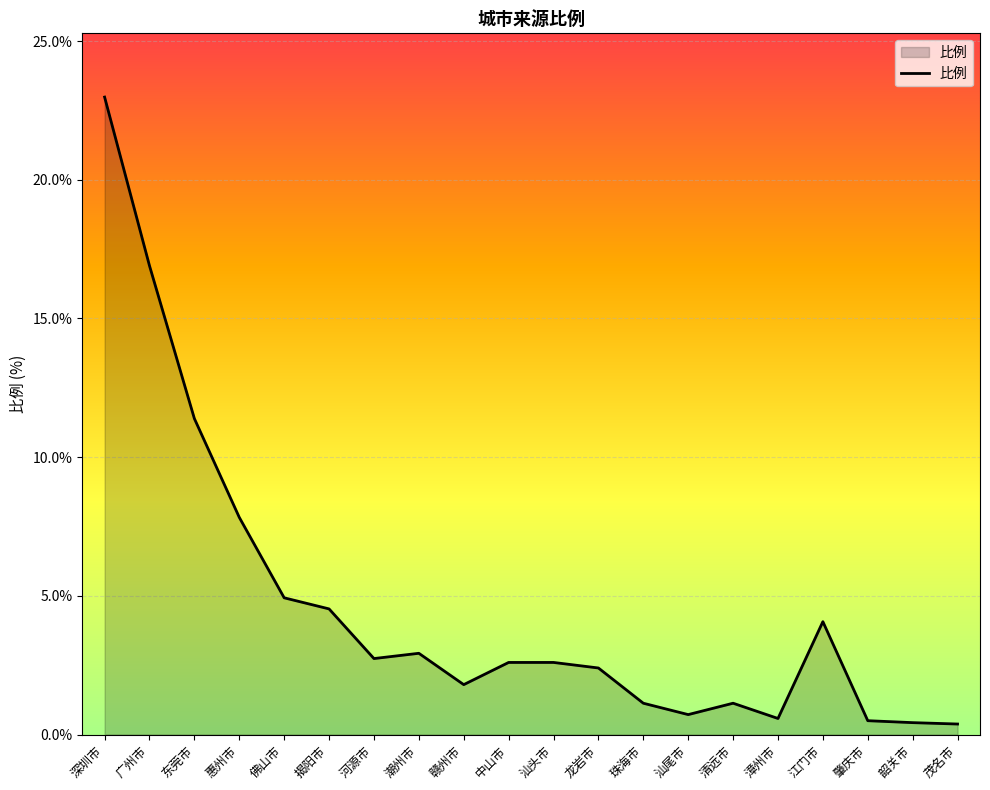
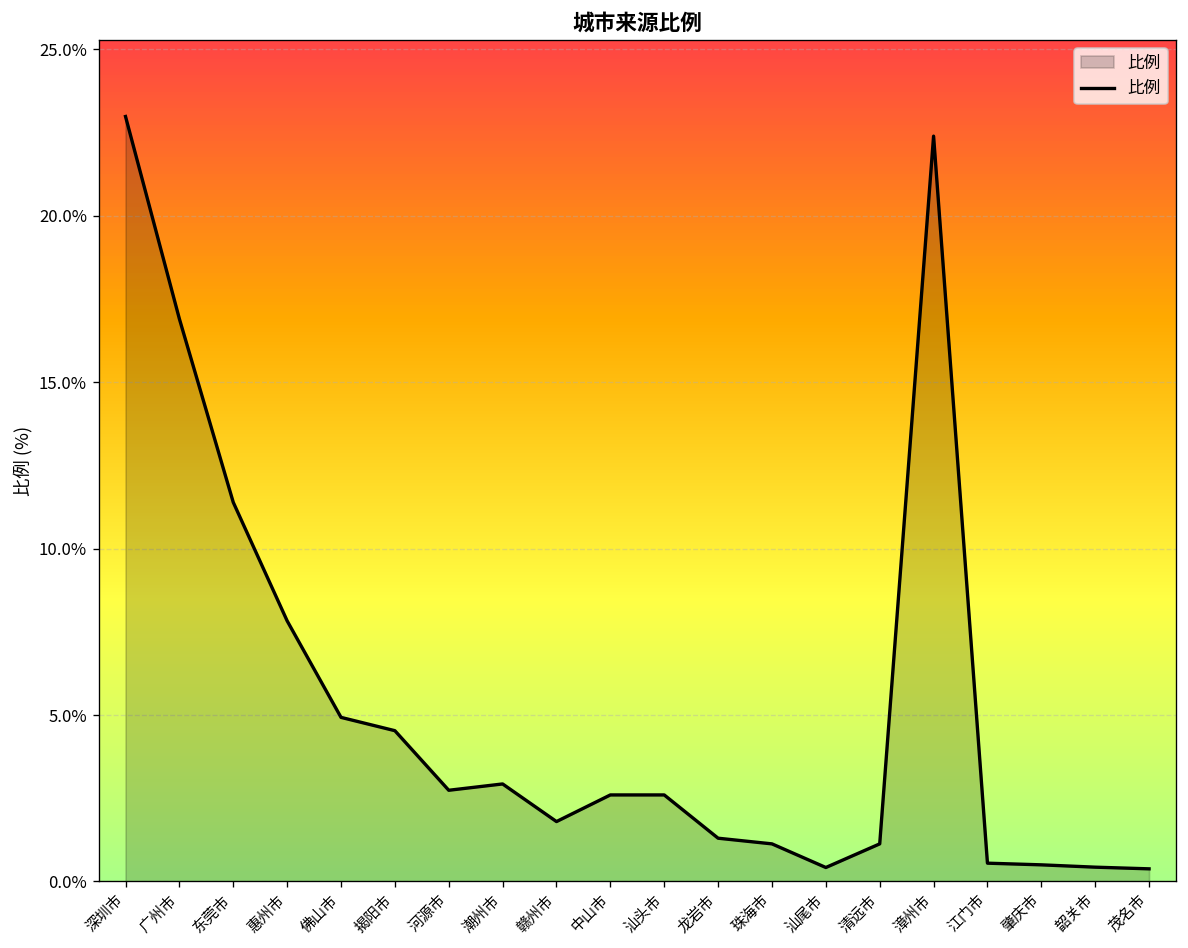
  {
    "深圳市": "23.0%",
    "广州市": "16.9%",
    "东莞市": "11.4%",
    "惠州市": "7.8%",
    "佛山市": "4.9%",
    "揭阳市": "4.5%",
    "河源市": "2.7%",
    "潮州市": "2.9%",
    "赣州市": "1.8%",
    "中山市": "2.6%",
    "汕头市": "2.6%",
-   "龙岩市": "2.4%",
+   "龙岩市": "1.3%",
    "珠海市": "1.1%",
-   "汕尾市": "0.7%",
+   "汕尾市": "0.4%",
    "清远市": "1.1%",
-   "漳州市": "0.6%",
-   "江门市": "4.1%",
+   "漳州市": "22.4%",
+   "江门市": "0.6%",
    "肇庆市": "0.5%",
    "韶关市": "0.4%",
    "茂名市": "0.4%"
  }
